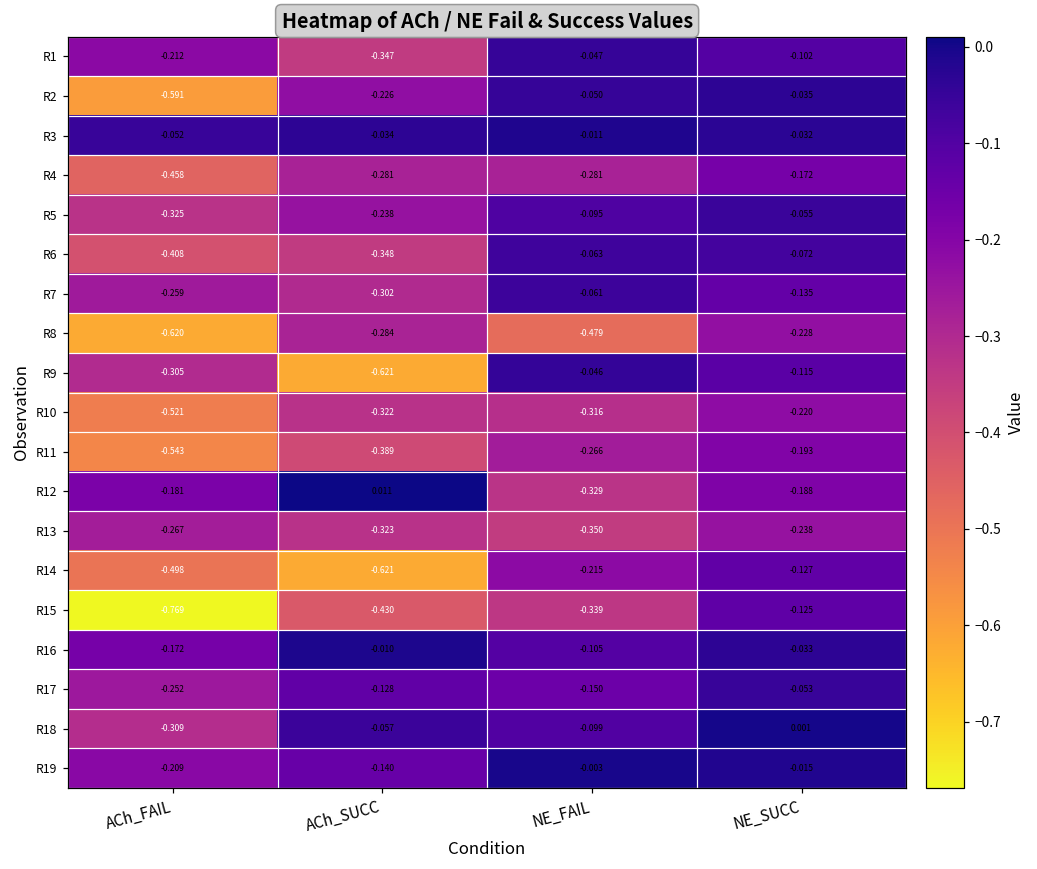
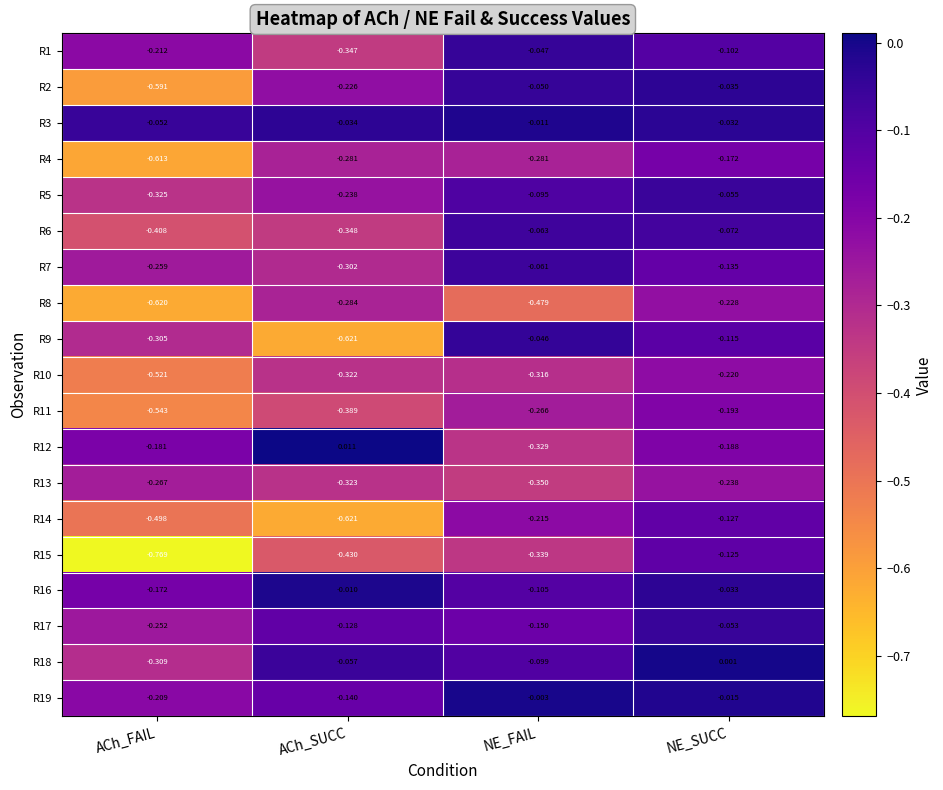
  {
    "R1": {
      "ACh_FAIL": -0.212,
      "ACh_SUCC": -0.347,
      "NE_FAIL": -0.047,
      "NE_SUCC": -0.102
    },
    "R2": {
      "ACh_FAIL": -0.591,
      "ACh_SUCC": -0.226,
      "NE_FAIL": -0.050,
      "NE_SUCC": -0.035
    },
    "R3": {
      "ACh_FAIL": -0.052,
      "ACh_SUCC": -0.034,
      "NE_FAIL": -0.011,
      "NE_SUCC": -0.032
    },
    "R4": {
-     "ACh_FAIL": -0.458,
+     "ACh_FAIL": -0.613,
      "ACh_SUCC": -0.281,
      "NE_FAIL": -0.281,
      "NE_SUCC": -0.172
    },
    "R5": {
      "ACh_FAIL": -0.325,
      "ACh_SUCC": -0.238,
      "NE_FAIL": -0.095,
      "NE_SUCC": -0.055
    },
    "R6": {
      "ACh_FAIL": -0.408,
      "ACh_SUCC": -0.348,
      "NE_FAIL": -0.063,
      "NE_SUCC": -0.072
    },
    "R7": {
      "ACh_FAIL": -0.259,
      "ACh_SUCC": -0.302,
      "NE_FAIL": -0.061,
      "NE_SUCC": -0.135
    },
    "R8": {
      "ACh_FAIL": -0.620,
      "ACh_SUCC": -0.284,
      "NE_FAIL": -0.479,
      "NE_SUCC": -0.228
    },
    "R9": {
      "ACh_FAIL": -0.305,
      "ACh_SUCC": -0.621,
      "NE_FAIL": -0.046,
      "NE_SUCC": -0.115
    },
    "R10": {
      "ACh_FAIL": -0.521,
      "ACh_SUCC": -0.322,
      "NE_FAIL": -0.316,
      "NE_SUCC": -0.220
    },
    "R11": {
      "ACh_FAIL": -0.543,
      "ACh_SUCC": -0.389,
      "NE_FAIL": -0.266,
      "NE_SUCC": -0.193
    },
    "R12": {
      "ACh_FAIL": -0.181,
      "ACh_SUCC": 0.011,
      "NE_FAIL": -0.329,
      "NE_SUCC": -0.188
    },
    "R13": {
      "ACh_FAIL": -0.267,
      "ACh_SUCC": -0.323,
      "NE_FAIL": -0.350,
      "NE_SUCC": -0.238
    },
    "R14": {
      "ACh_FAIL": -0.498,
      "ACh_SUCC": -0.621,
      "NE_FAIL": -0.215,
      "NE_SUCC": -0.127
    },
    "R15": {
      "ACh_FAIL": -0.769,
      "ACh_SUCC": -0.430,
      "NE_FAIL": -0.339,
      "NE_SUCC": -0.125
    },
    "R16": {
      "ACh_FAIL": -0.172,
      "ACh_SUCC": -0.010,
      "NE_FAIL": -0.105,
      "NE_SUCC": -0.033
    },
    "R17": {
      "ACh_FAIL": -0.252,
      "ACh_SUCC": -0.128,
      "NE_FAIL": -0.150,
      "NE_SUCC": -0.053
    },
    "R18": {
      "ACh_FAIL": -0.309,
      "ACh_SUCC": -0.057,
      "NE_FAIL": -0.099,
      "NE_SUCC": 0.001
    },
    "R19": {
      "ACh_FAIL": -0.209,
      "ACh_SUCC": -0.140,
      "NE_FAIL": -0.003,
      "NE_SUCC": -0.015
    }
  }
